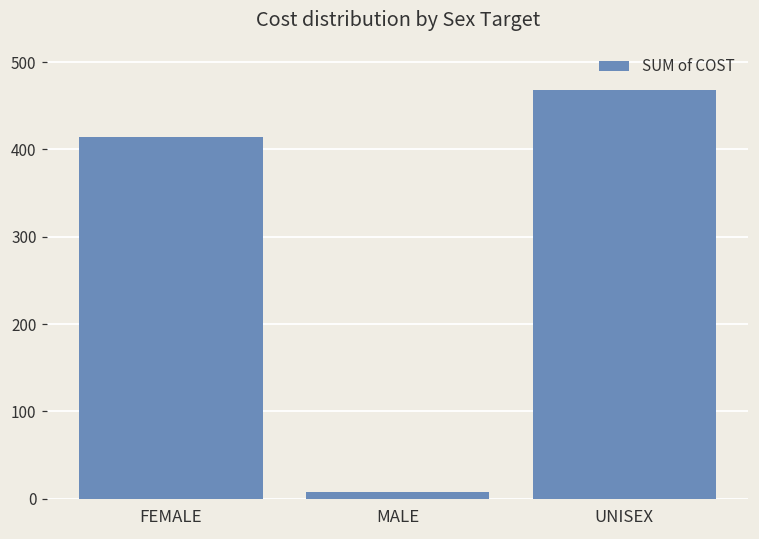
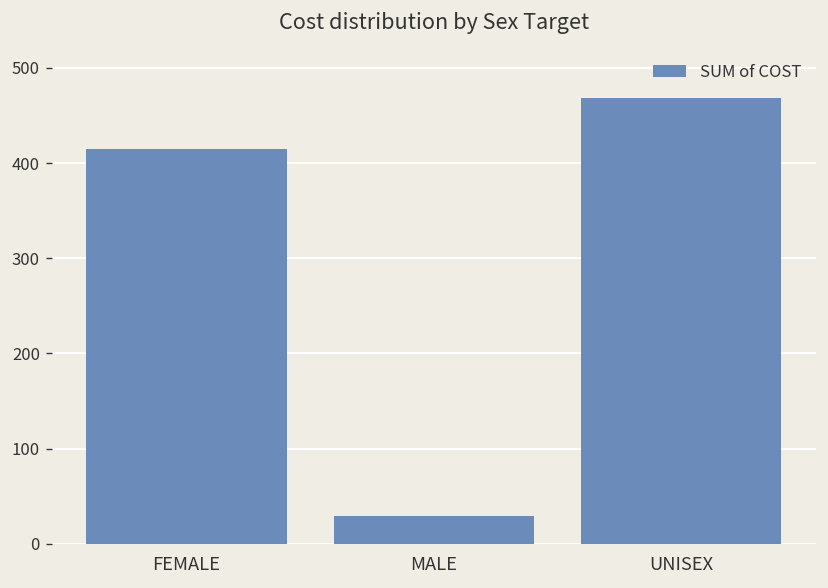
  {
    "FEMALE": 410,
-   "MALE": 10,
+   "MALE": 30,
    "UNISEX": 470
  }
